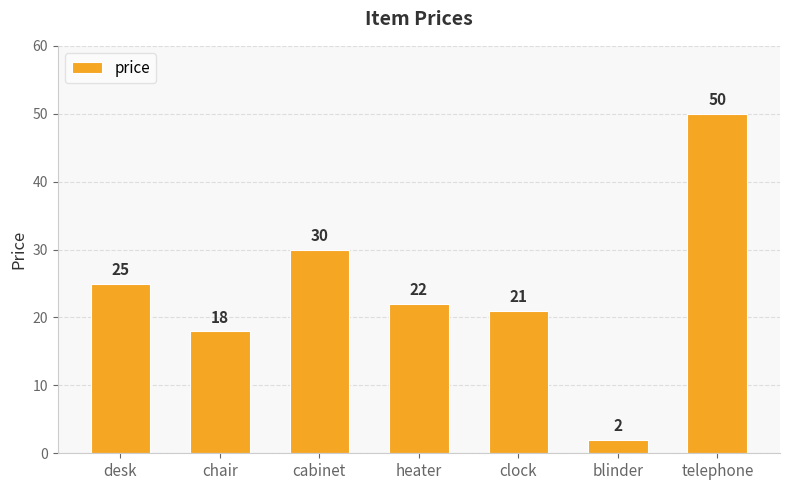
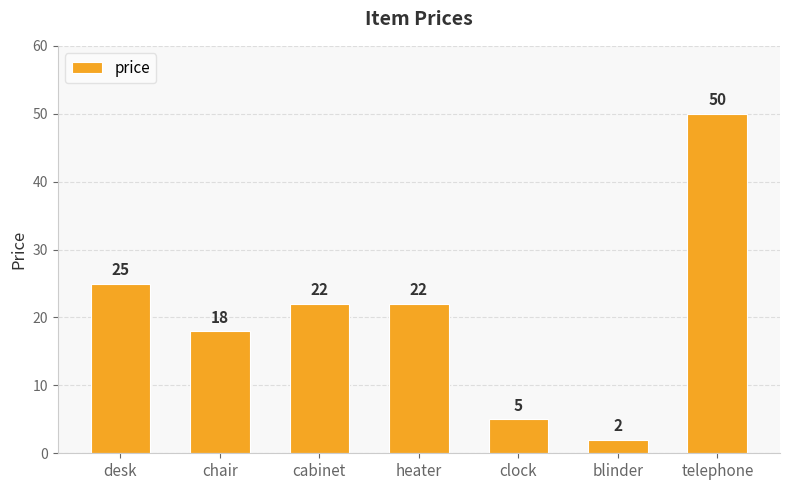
  {
    "desk": 25,
    "chair": 18,
-   "cabinet": 30,
+   "cabinet": 22,
    "heater": 22,
-   "clock": 21,
+   "clock": 5,
    "blinder": 2,
    "telephone": 50
  }
